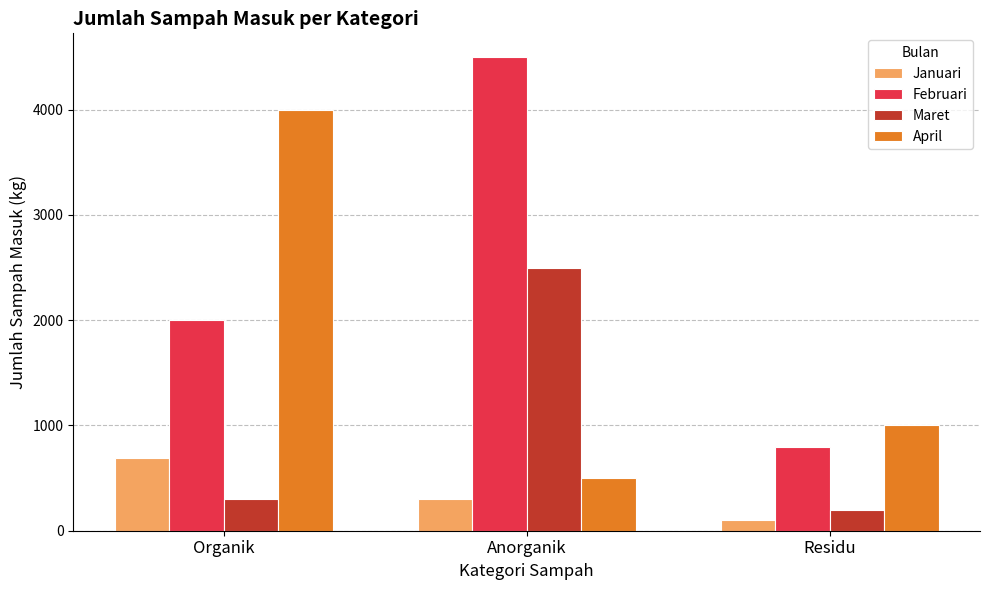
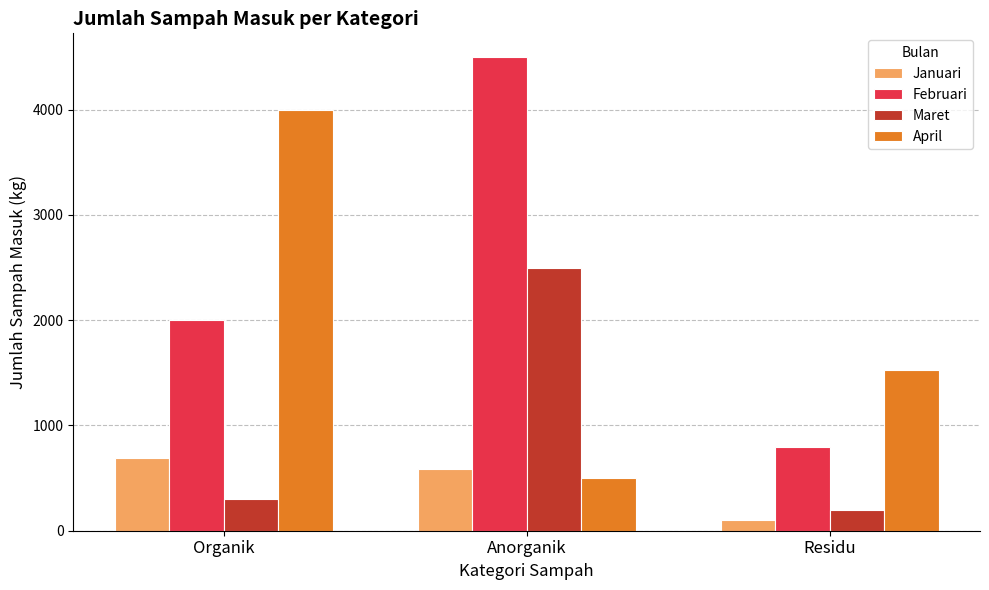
  {
    "Januari": {
      "Organik": 690,
-     "Anorganik": 300,
+     "Anorganik": 590,
      "Residu": 100
    },
    "April": {
      "Organik": 4000,
      "Anorganik": 500,
-     "Residu": 1000
+     "Residu": 1520
    }
  }
